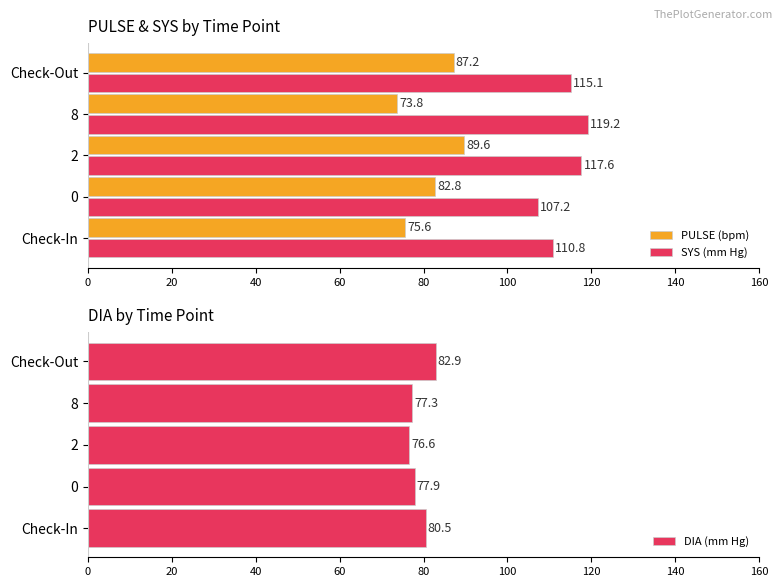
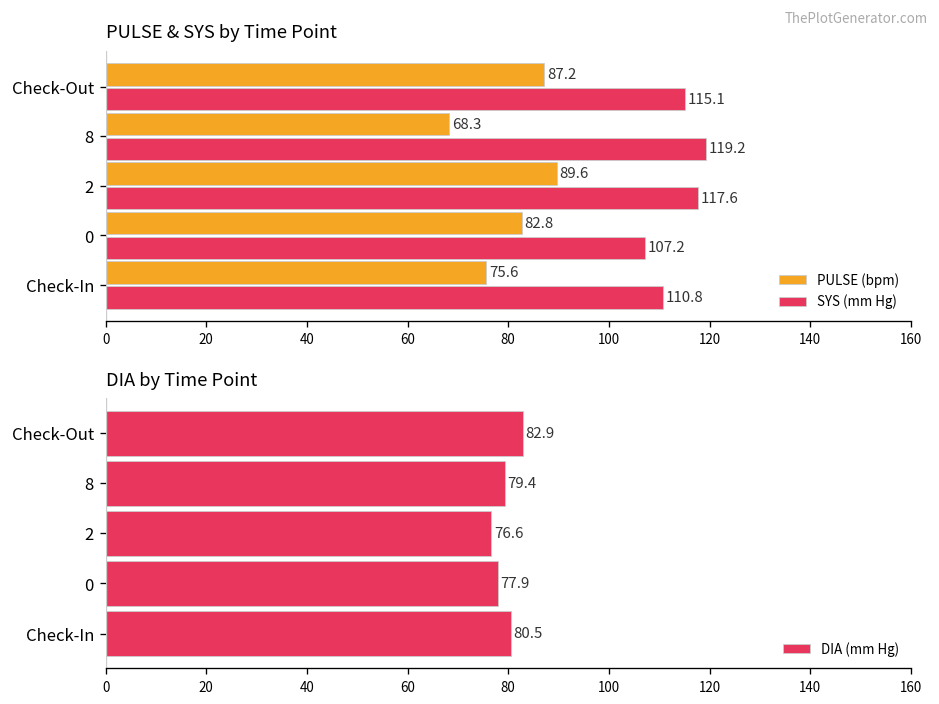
  {
    "PULSE & SYS by Time Point": {
      "PULSE (bpm)": {
        "Check-Out": 87.2,
-       "8": 73.8,
+       "8": 68.3,
        "2": 89.6,
        "0": 82.8,
        "Check-In": 75.6
      },
      "SYS (mm Hg)": {
        "Check-Out": 115.1,
        "8": 119.2,
        "2": 117.6,
        "0": 107.2,
        "Check-In": 110.8
      }
    },
    "DIA by Time Point": {
      "Check-Out": 82.9,
-     "8": 77.3,
+     "8": 79.4,
      "2": 76.6,
      "0": 77.9,
      "Check-In": 80.5
    }
  }
